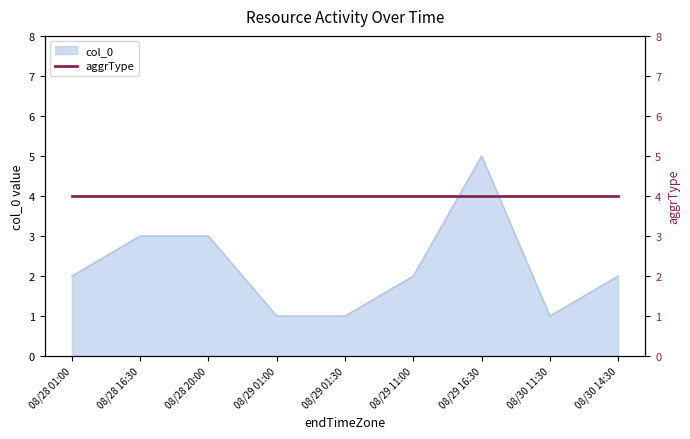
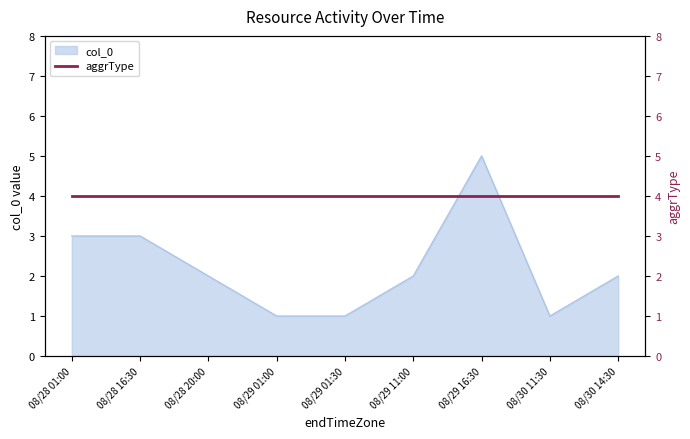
  {
    "col_0": {
-     "08/28 01:00": 2,
+     "08/28 01:00": 3,
      "08/28 16:30": 3,
-     "08/28 20:00": 3,
+     "08/28 20:00": 2,
      "08/29 01:00": 1,
      "08/29 01:30": 1,
      "08/29 11:00": 2,
      "08/29 16:30": 5,
      "08/30 11:30": 1,
      "08/30 14:30": 2
    },
    "aggrType": {
      "08/28 01:00": 4.0,
      "08/28 16:30": 4.0,
      "08/28 20:00": 4.0,
      "08/29 01:00": 4.0,
      "08/29 01:30": 4.0,
      "08/29 11:00": 4.0,
      "08/29 16:30": 4.0,
      "08/30 11:30": 4.0,
      "08/30 14:30": 4.0
    }
  }
